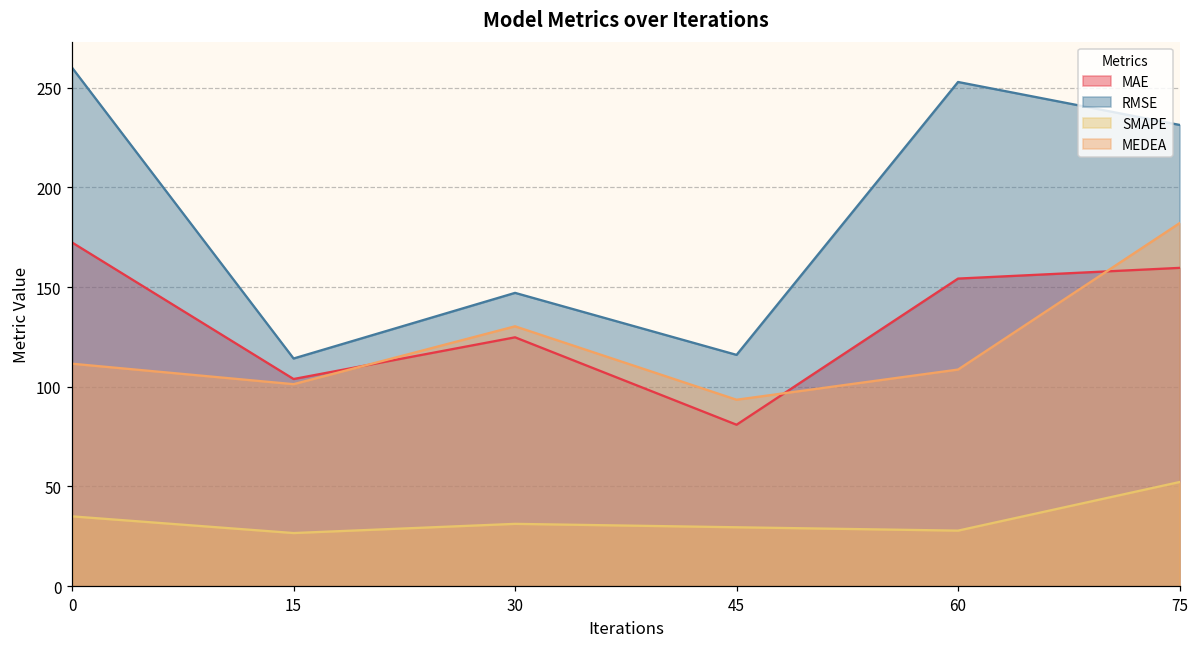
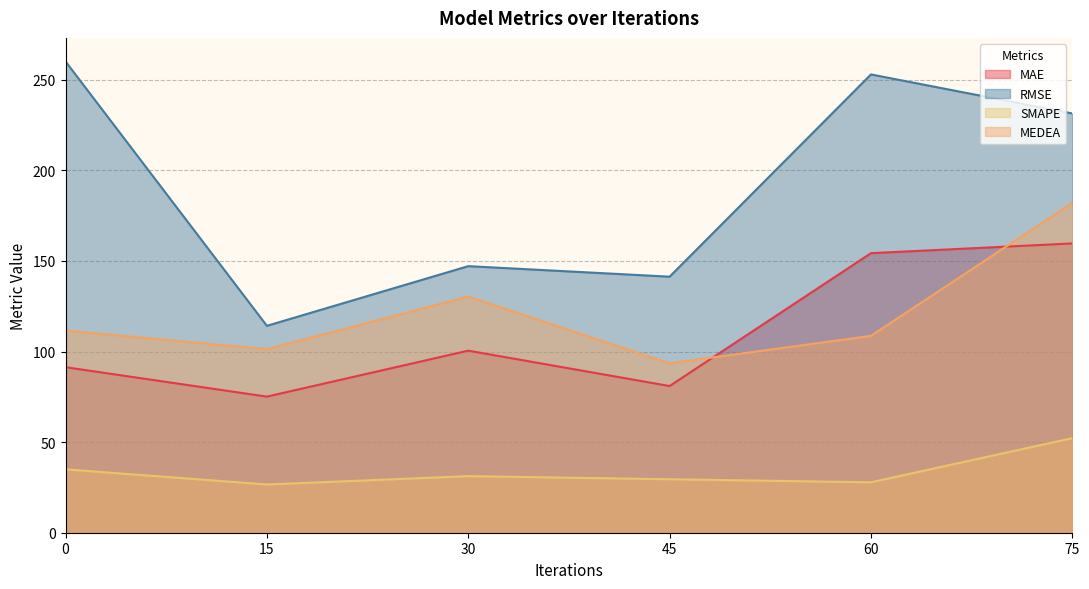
  {
    "MAE": {
-     "0": 172,
-     "15": 104,
-     "30": 125,
+     "0": 91,
+     "15": 75,
+     "30": 100,
      "45": 81,
      "60": 154,
      "75": 160
    },
    "RMSE": {
      "0": 260,
      "15": 114,
      "30": 147,
-     "45": 116,
+     "45": 141,
      "60": 253,
      "75": 231
    }
  }
